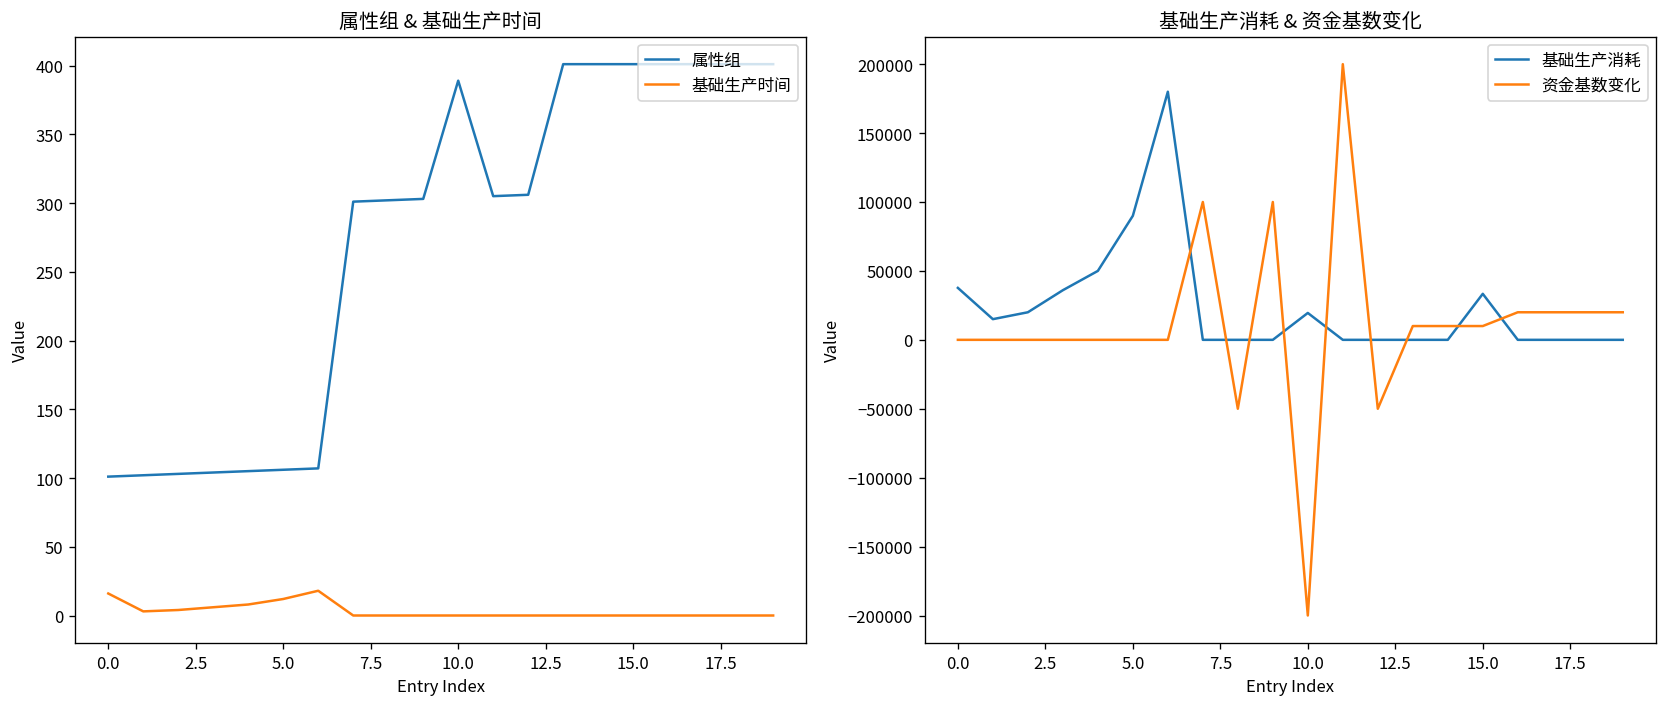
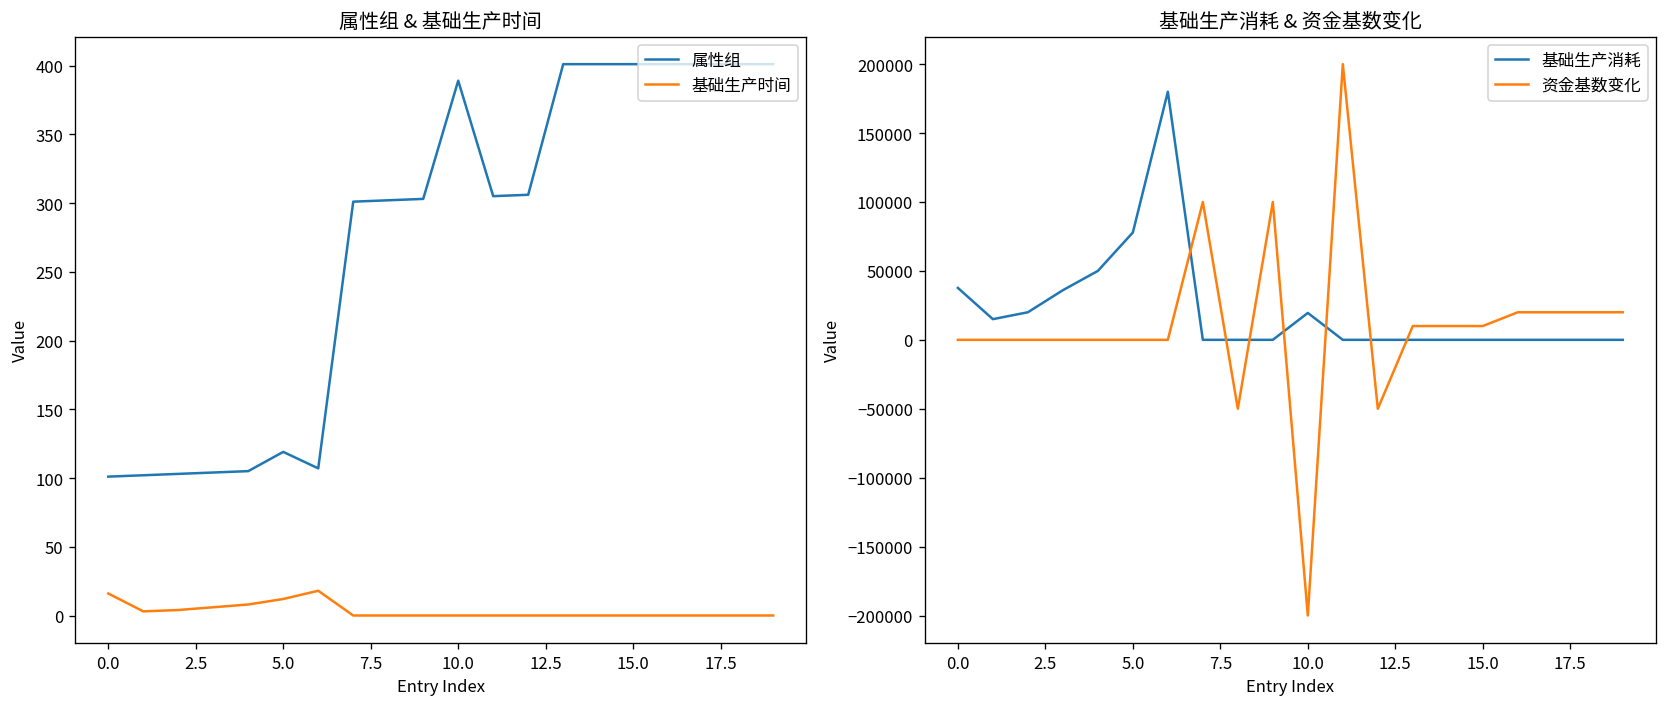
  {
    "属性组 & 基础生产时间": {
      "属性组": {
        "0.0": 101,
-       "5.0": 106,
+       "5.0": 119,
        "10.0": 389,
        "15.0": 401
      },
      "基础生产时间": {
        "0.0": 16,
        "5.0": 12,
        "10.0": 0,
        "15.0": 0
      }
    },
    "基础生产消耗 & 资金基数变化": {
      "基础生产消耗": {
        "0.0": 38000,
-       "5.0": 90000,
+       "5.0": 78000,
        "10.0": 20000,
-       "15.0": 33000
+       "15.0": 0
      },
      "资金基数变化": {
        "0.0": 0,
        "5.0": 0,
        "10.0": -200000,
        "15.0": 10000
      }
    }
  }
